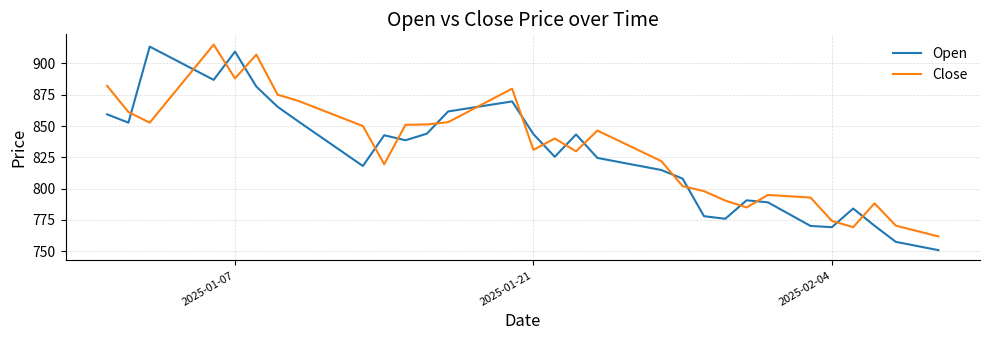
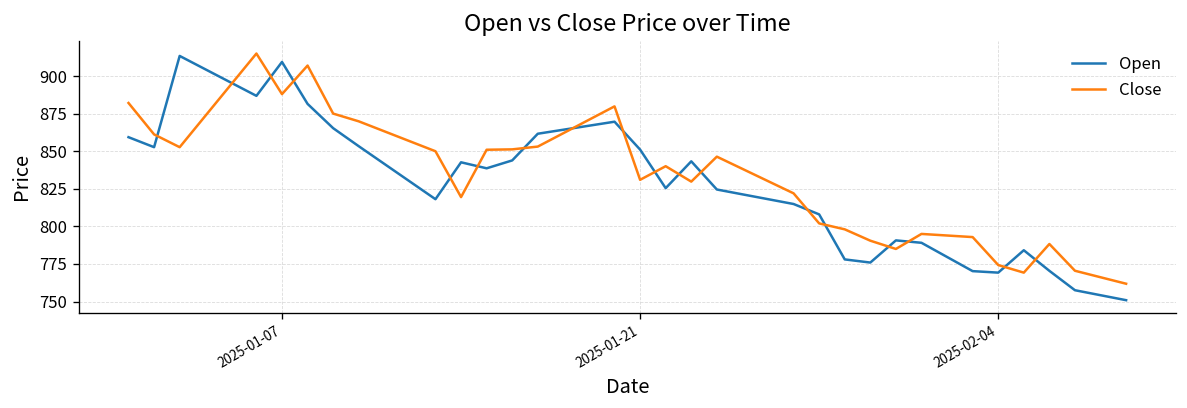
  {
    "Open": {
      "2025-01-07": 909,
-     "2025-01-21": 844,
+     "2025-01-21": 851,
      "2025-02-04": 769
    },
    "Close": {
      "2025-01-07": 888,
      "2025-01-21": 831,
      "2025-02-04": 774
    }
  }
